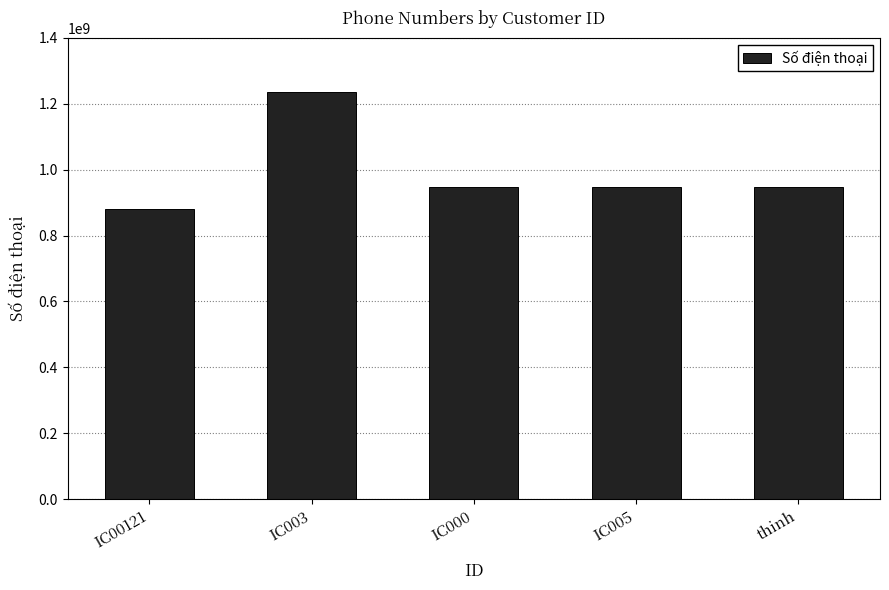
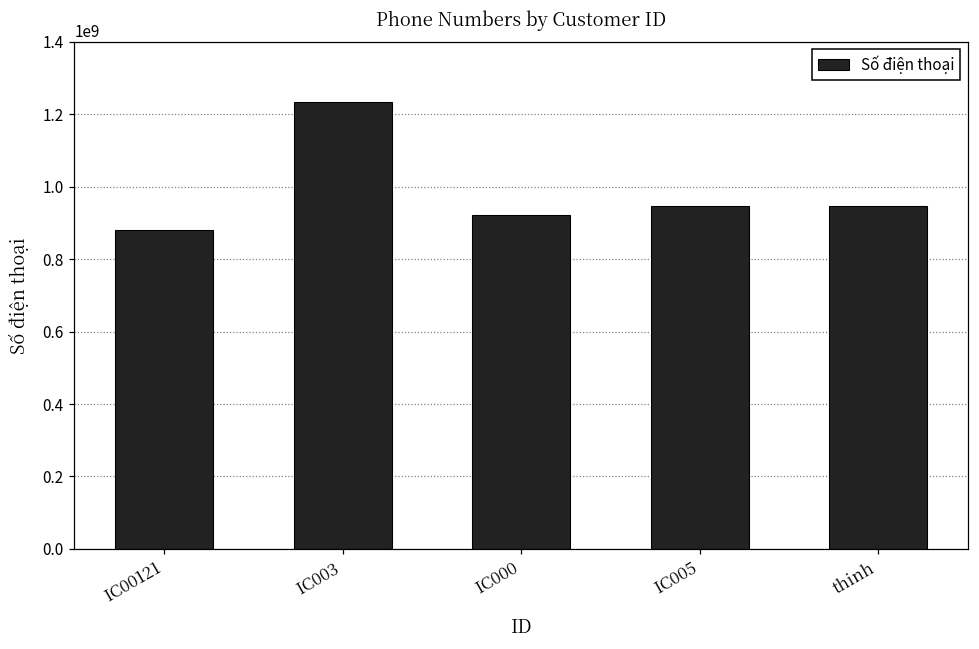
  {
    "IC00121": 880000000,
    "IC003": 1230000000,
-   "IC000": 950000000,
+   "IC000": 920000000,
    "IC005": 950000000,
    "thinh": 950000000
  }
